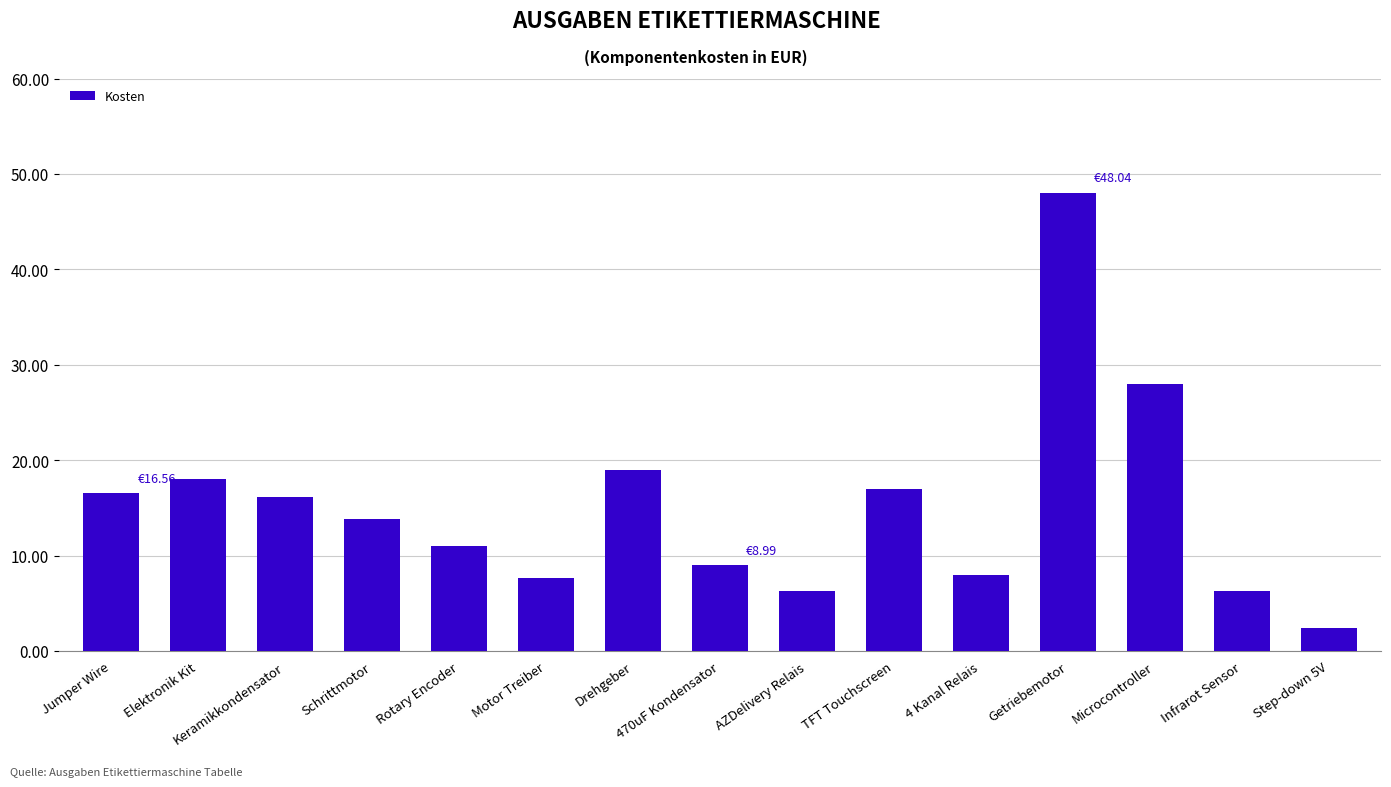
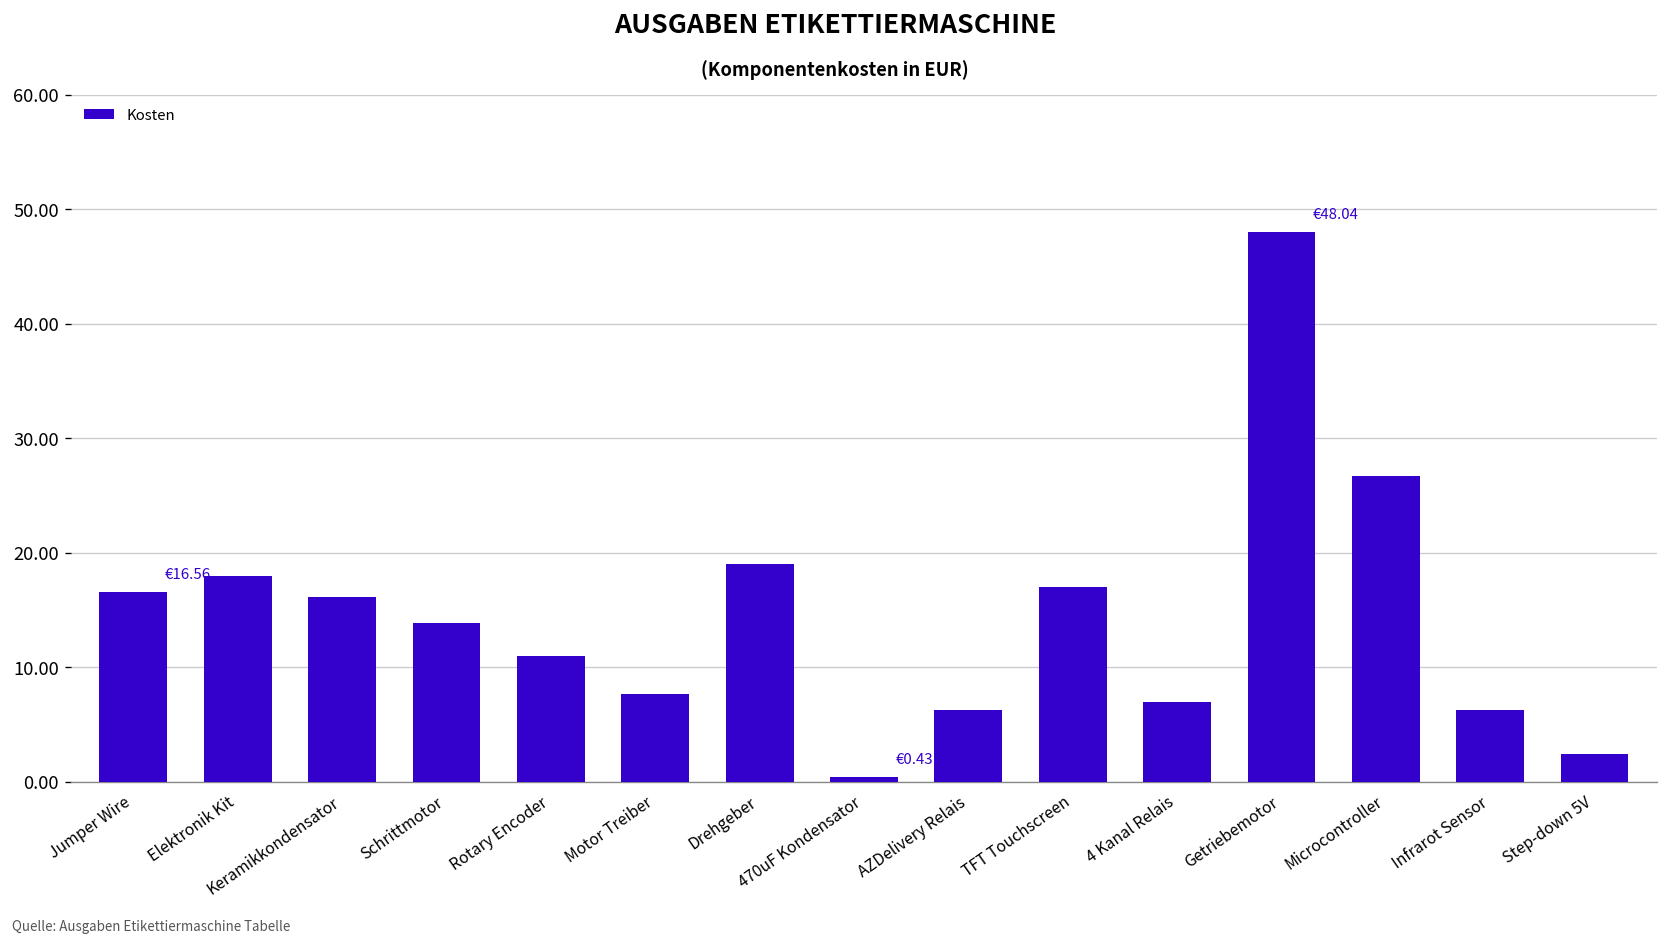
  {
-   "470uF Kondensator": "€8.99",
-   "4 Kanal Relais": "8",
-   "Microcontroller": "28"
+   "470uF Kondensator": "€0.43",
+   "4 Kanal Relais": "7",
+   "Microcontroller": "27"
  }
